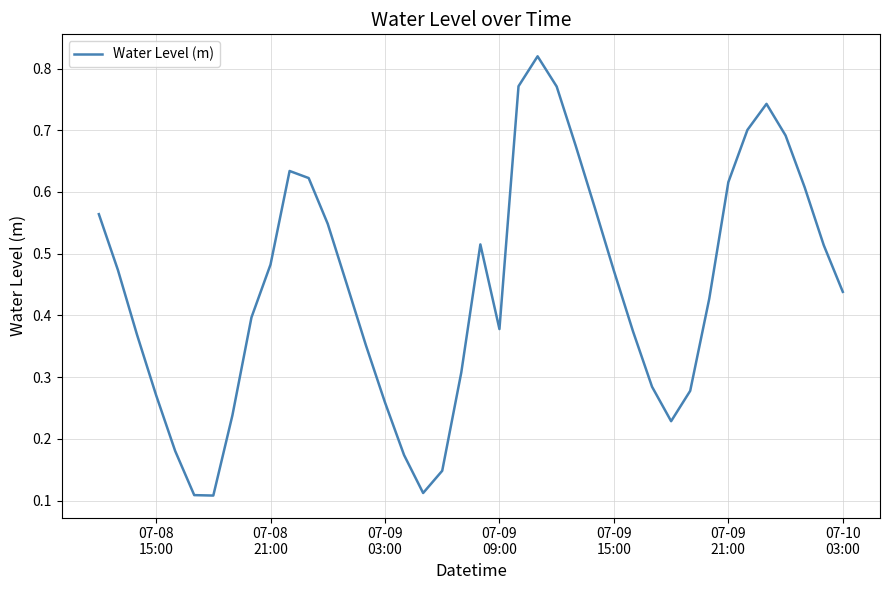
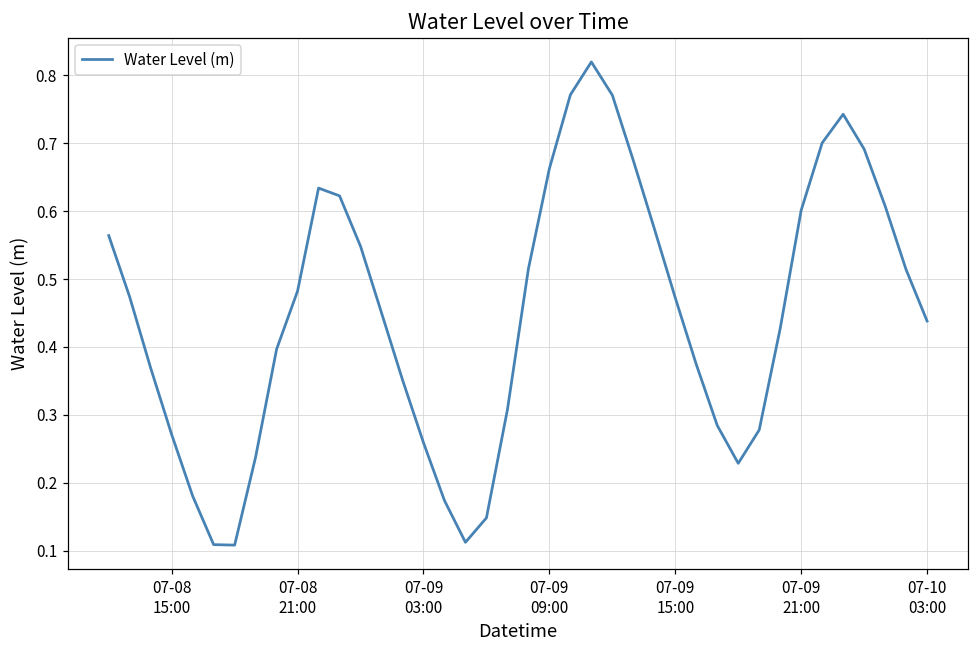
  {
    "07-08 15:00": 0.27,
    "07-08 21:00": 0.48,
    "07-09 03:00": 0.26,
-   "07-09 09:00": 0.38,
+   "07-09 09:00": 0.66,
    "07-09 15:00": 0.47,
-   "07-09 21:00": 0.62,
+   "07-09 21:00": 0.60,
    "07-10 03:00": 0.44
  }
